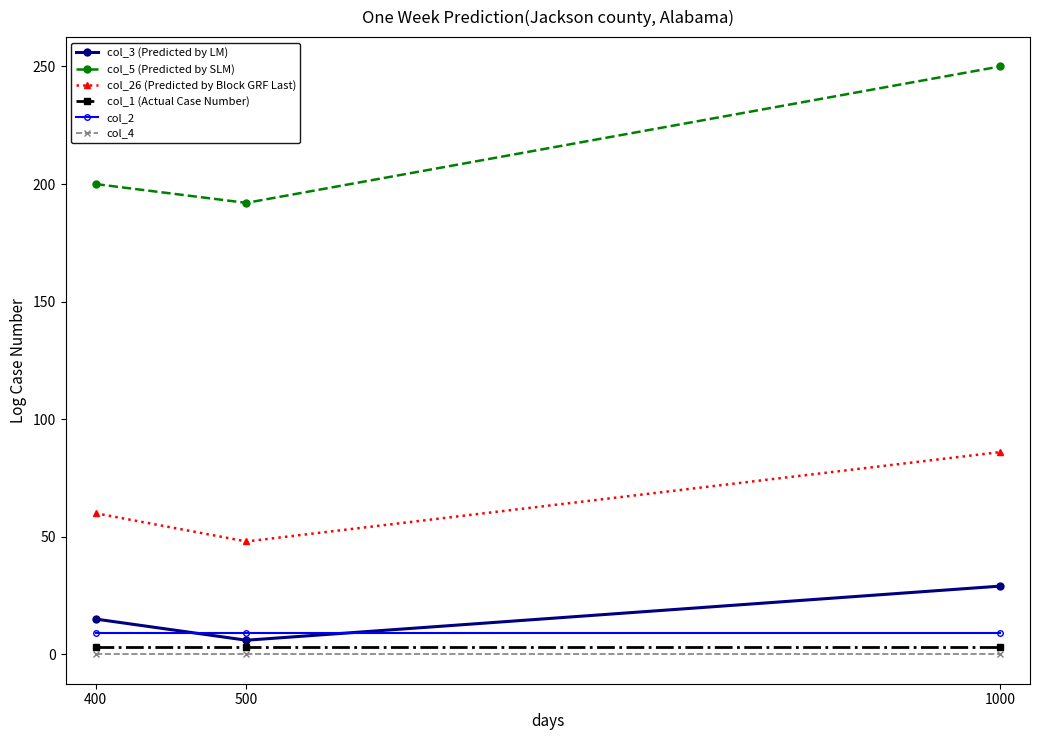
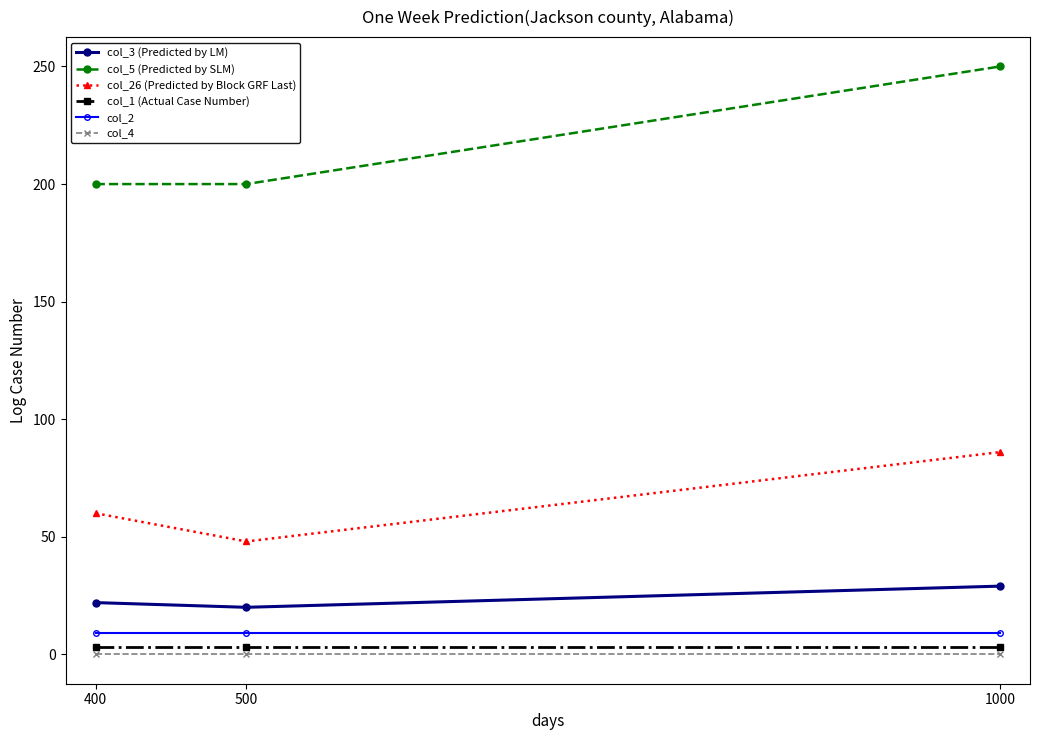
  {
    "col_3 (Predicted by LM)": {
-     "400": 15,
-     "500": 6,
+     "400": 22,
+     "500": 20,
      "1000": 29
    },
    "col_5 (Predicted by SLM)": {
      "400": 200,
-     "500": 192,
+     "500": 200,
      "1000": 250
    },
    "col_26 (Predicted by Block GRF Last)": {
      "400": 60,
      "500": 48,
      "1000": 86
    },
    "col_1 (Actual Case Number)": {
      "400": 3,
      "500": 3,
      "1000": 3
    },
    "col_2": {
      "400": 9,
      "500": 9,
      "1000": 9
    },
    "col_4": {
      "400": 0,
      "500": 0,
      "1000": 0
    }
  }
